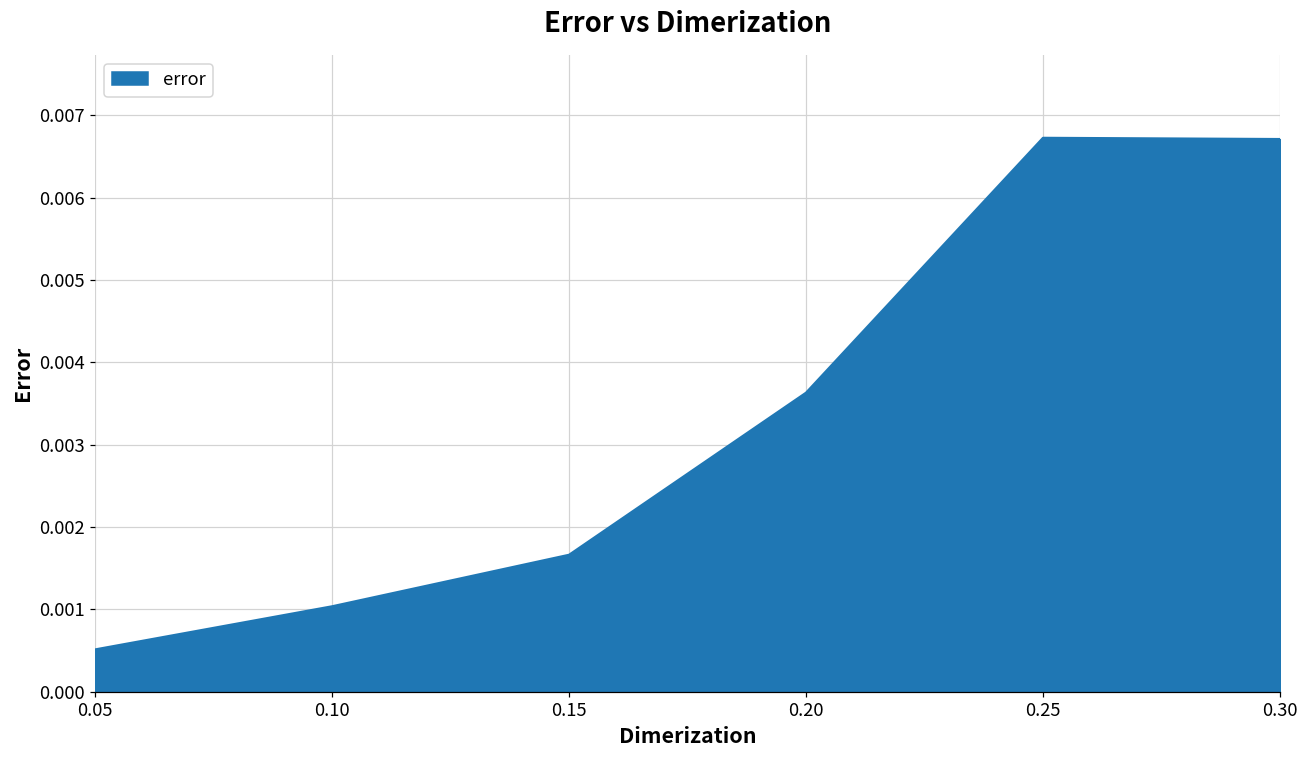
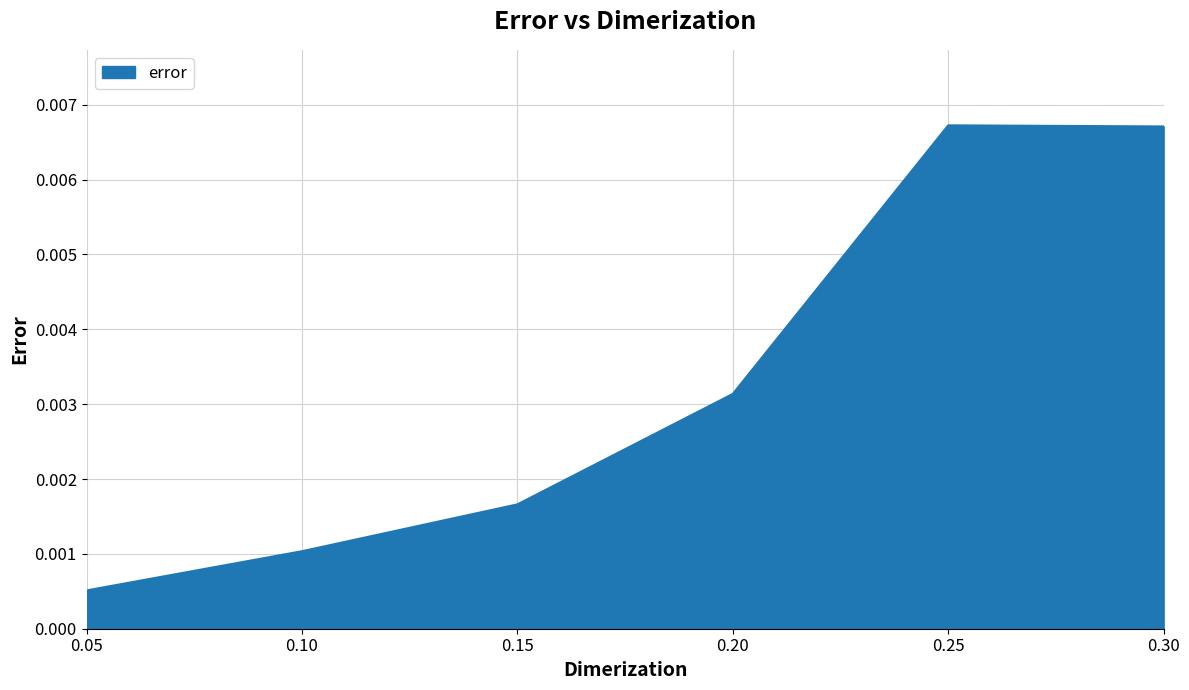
  {
    "0.05": 0.0005,
    "0.10": 0.0010,
    "0.15": 0.0017,
-   "0.20": 0.0036,
+   "0.20": 0.0031,
    "0.25": 0.0067,
    "0.30": 0.0067
  }
